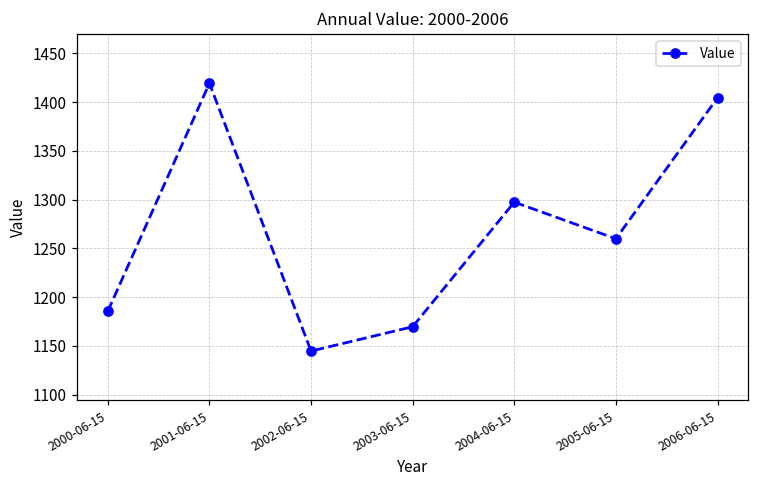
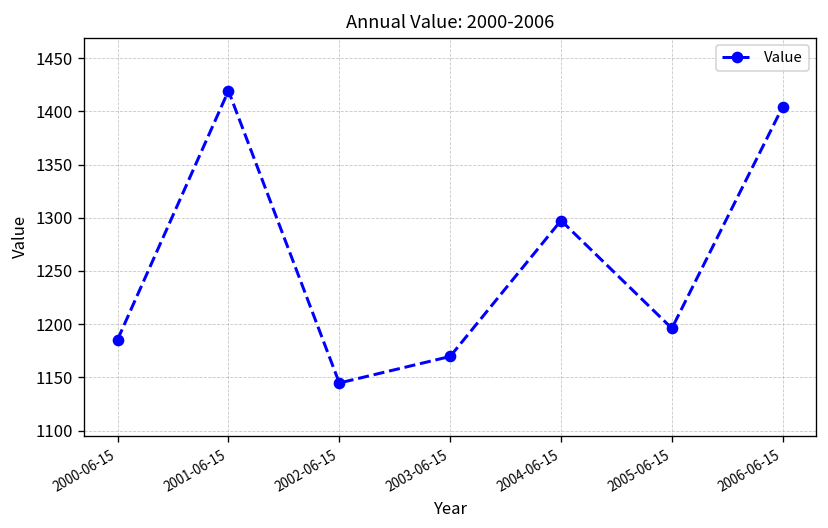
  {
    "2000-06-15": 1190,
    "2001-06-15": 1420,
    "2002-06-15": 1140,
    "2003-06-15": 1170,
    "2004-06-15": 1300,
-   "2005-06-15": 1260,
+   "2005-06-15": 1200,
    "2006-06-15": 1400
  }
